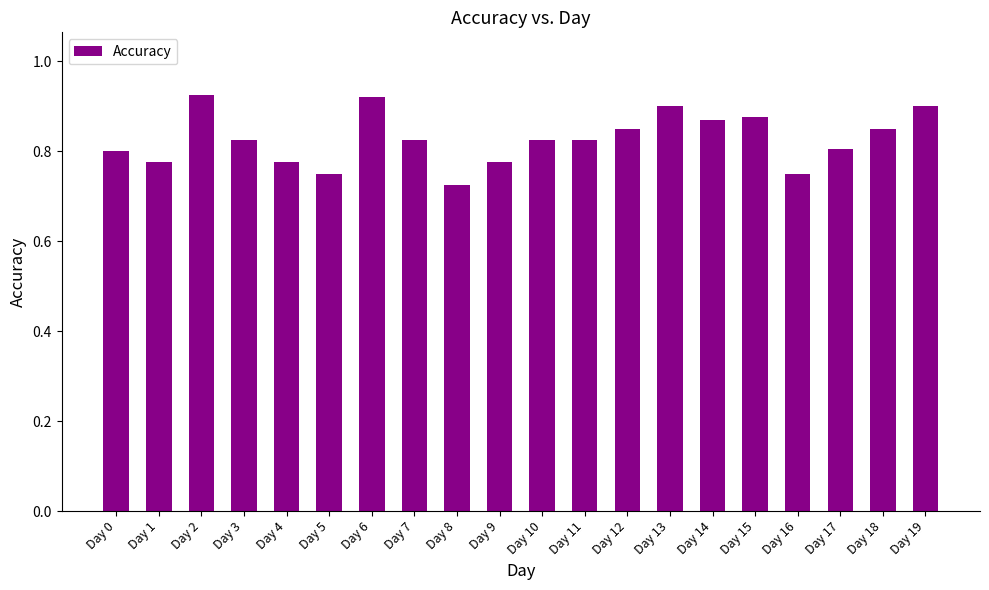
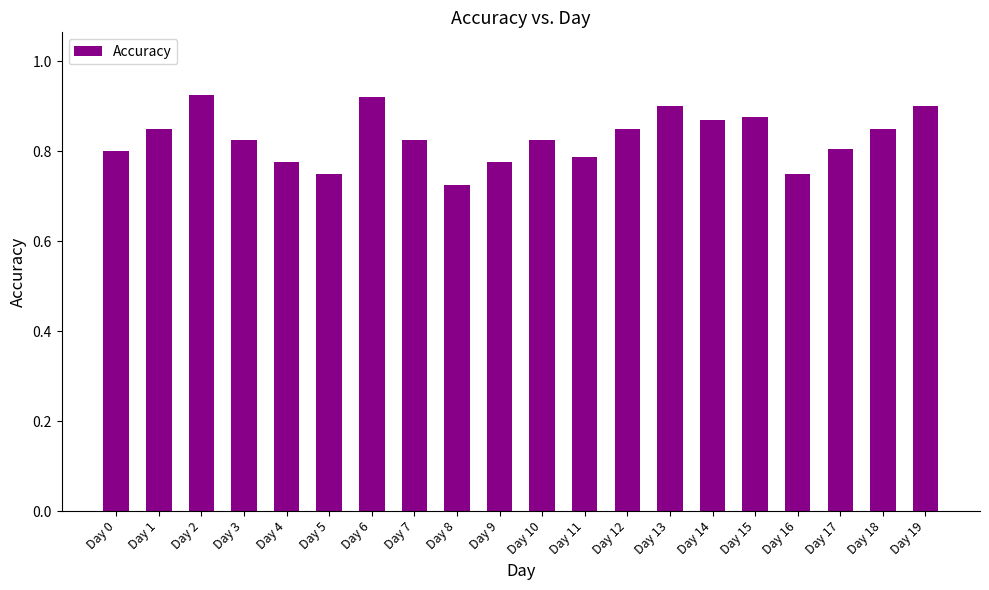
  {
    "Day 0": 0.80,
-   "Day 1": 0.78,
+   "Day 1": 0.85,
    "Day 2": 0.93,
    "Day 3": 0.83,
    "Day 4": 0.78,
    "Day 5": 0.75,
    "Day 6": 0.92,
    "Day 7": 0.83,
    "Day 8": 0.73,
    "Day 9": 0.78,
    "Day 10": 0.83,
-   "Day 11": 0.83,
+   "Day 11": 0.79,
    "Day 12": 0.85,
    "Day 13": 0.90,
    "Day 14": 0.87,
    "Day 15": 0.88,
    "Day 16": 0.75,
    "Day 17": 0.81,
    "Day 18": 0.85,
    "Day 19": 0.90
  }
